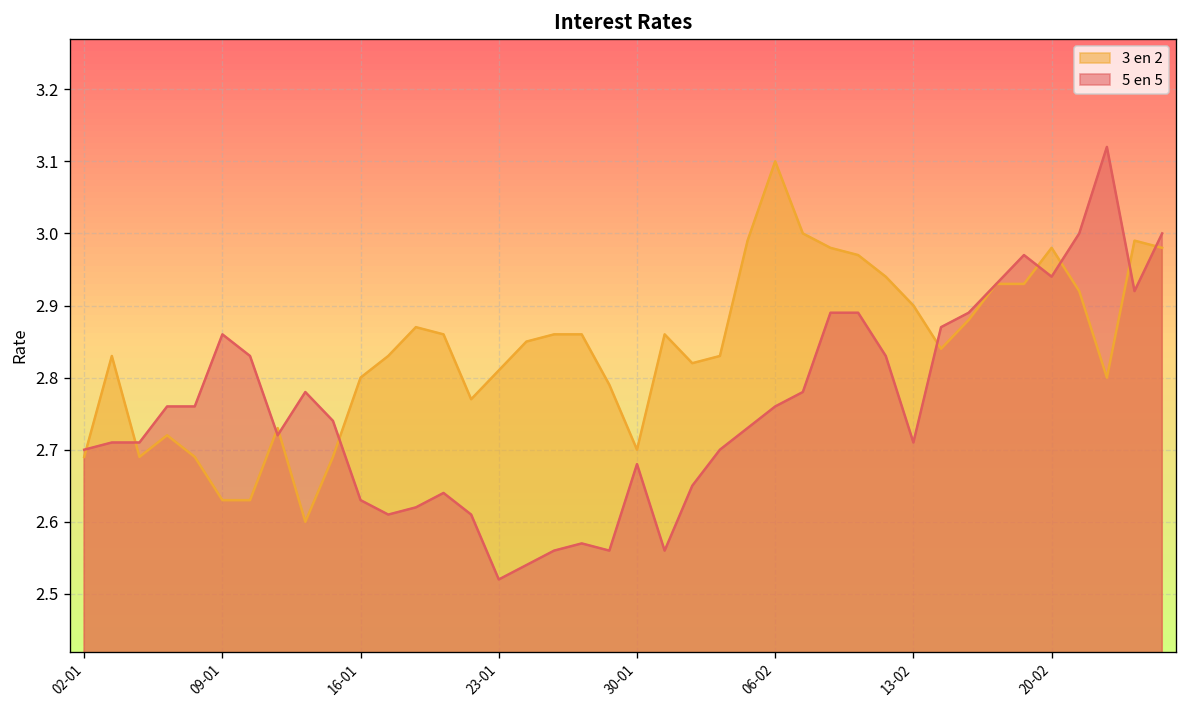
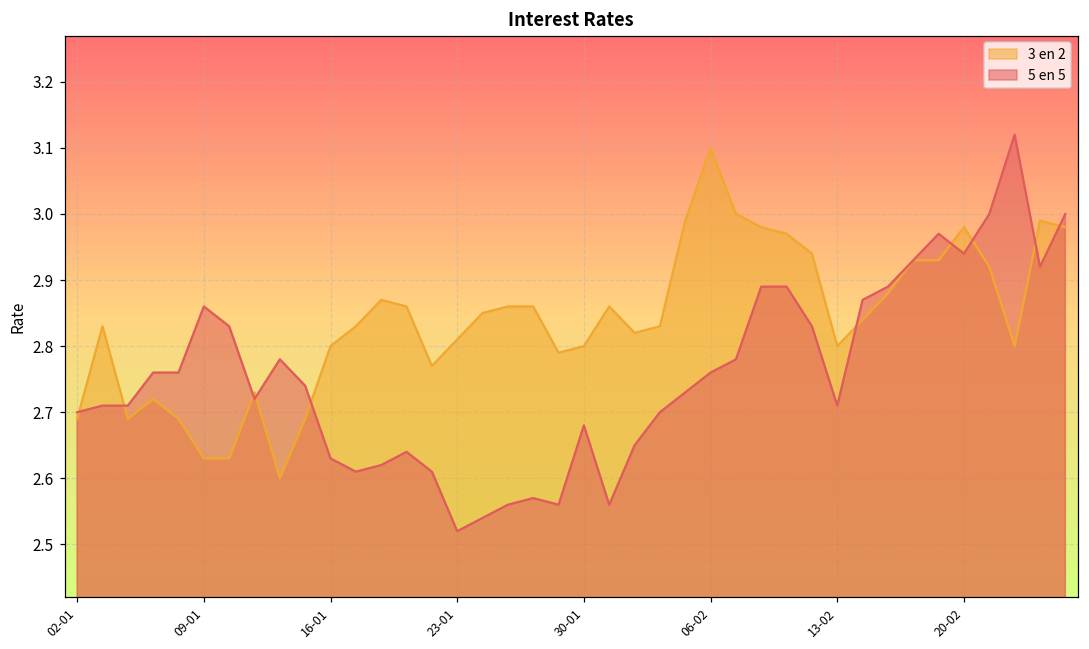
  {
    "3 en 2": {
      "02-01": 2.69,
      "09-01": 2.63,
      "16-01": 2.8,
      "23-01": 2.81,
-     "30-01": 2.7,
+     "30-01": 2.8,
      "06-02": 3.1,
-     "13-02": 2.9,
+     "13-02": 2.8,
      "20-02": 2.98
    },
    "5 en 5": {
      "02-01": 2.7,
      "09-01": 2.86,
      "16-01": 2.63,
      "23-01": 2.52,
      "30-01": 2.68,
      "06-02": 2.76,
      "13-02": 2.71,
      "20-02": 2.94
    }
  }
